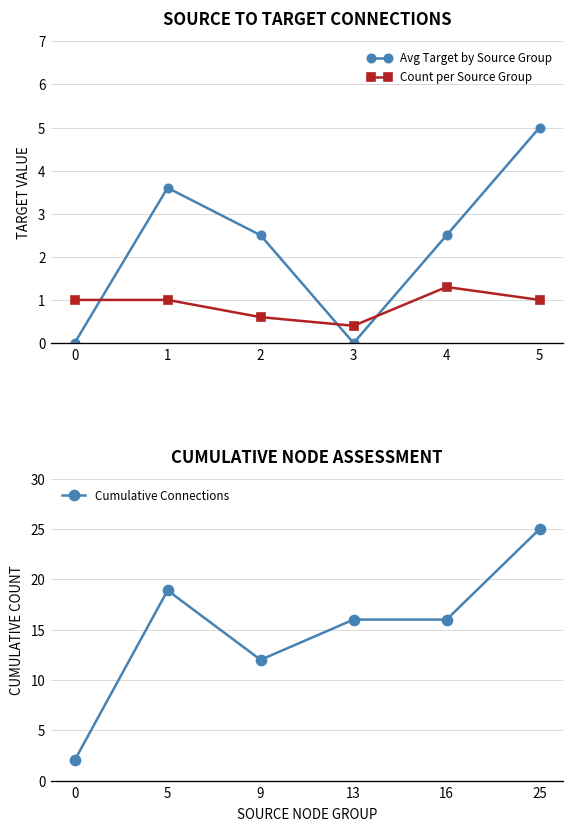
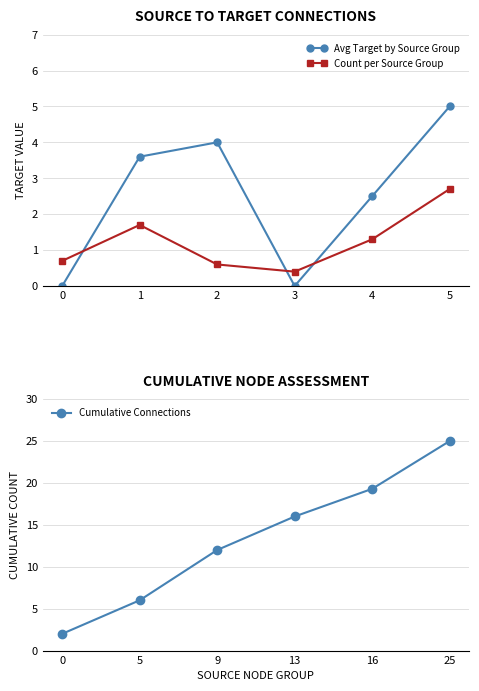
  {
    "SOURCE TO TARGET CONNECTIONS": {
      "Avg Target by Source Group": {
        "0": 0.0,
        "1": 3.6,
-       "2": 2.5,
+       "2": 4.0,
        "3": 0.0,
        "4": 2.5,
        "5": 5.0
      },
      "Count per Source Group": {
-       "0": 1.0,
-       "1": 1.0,
+       "0": 0.7,
+       "1": 1.7,
        "2": 0.6,
        "3": 0.4,
        "4": 1.3,
-       "5": 1.0
+       "5": 2.7
      }
    },
    "CUMULATIVE NODE ASSESSMENT": {
      "0": 2,
-     "5": 19,
+     "5": 6,
      "9": 12,
      "13": 16,
-     "16": 16,
+     "16": 19,
      "25": 25
    }
  }
